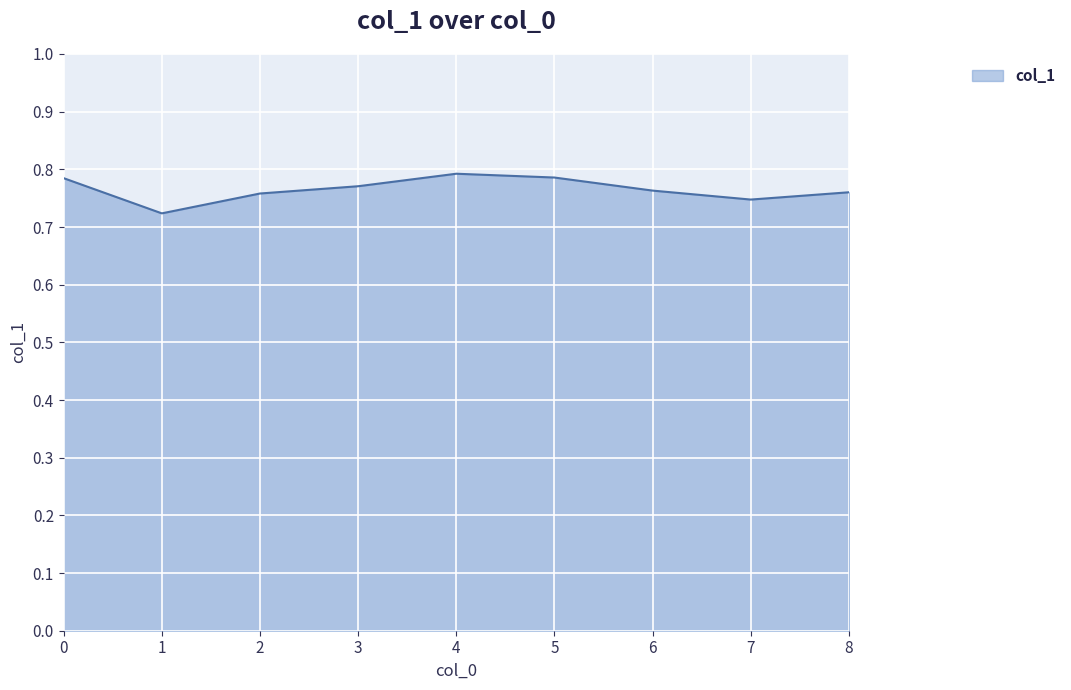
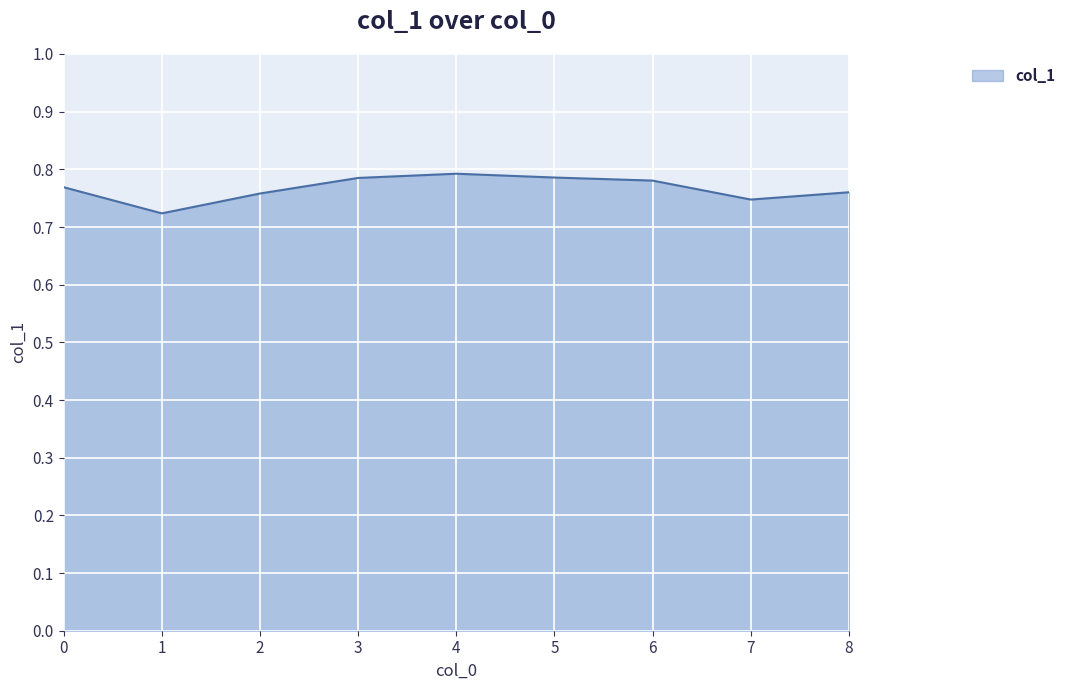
  {
-   "0": 0.78,
+   "0": 0.77,
    "1": 0.72,
    "2": 0.76,
-   "3": 0.77,
+   "3": 0.79,
    "4": 0.79,
    "5": 0.79,
-   "6": 0.76,
+   "6": 0.78,
    "7": 0.75,
    "8": 0.76
  }
